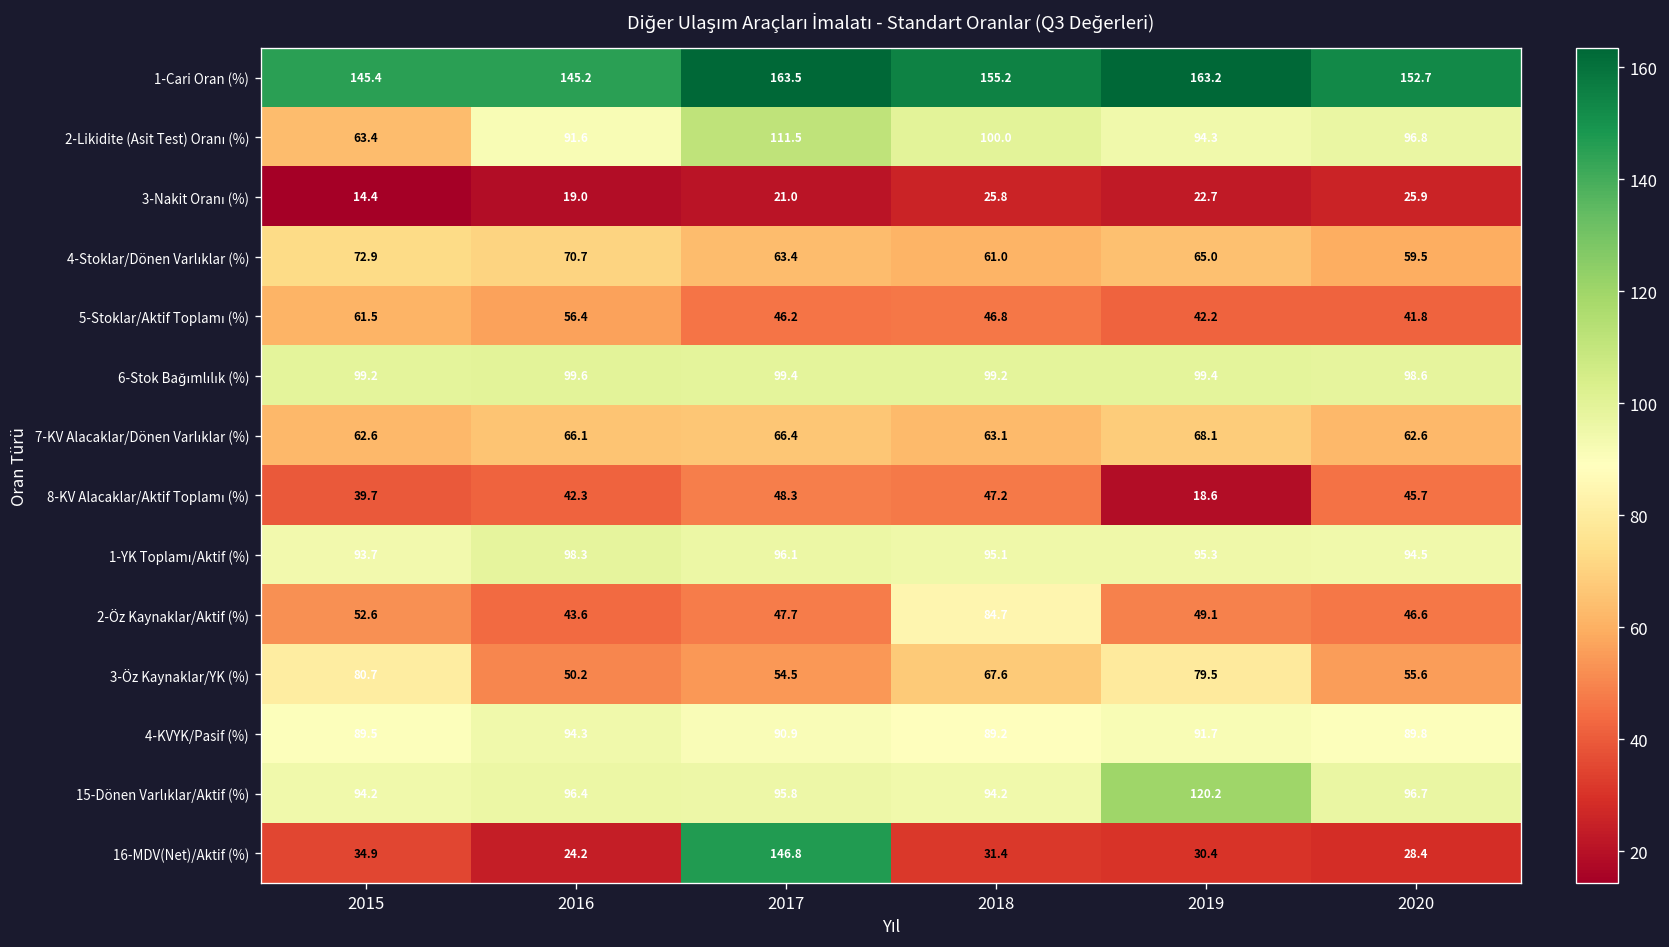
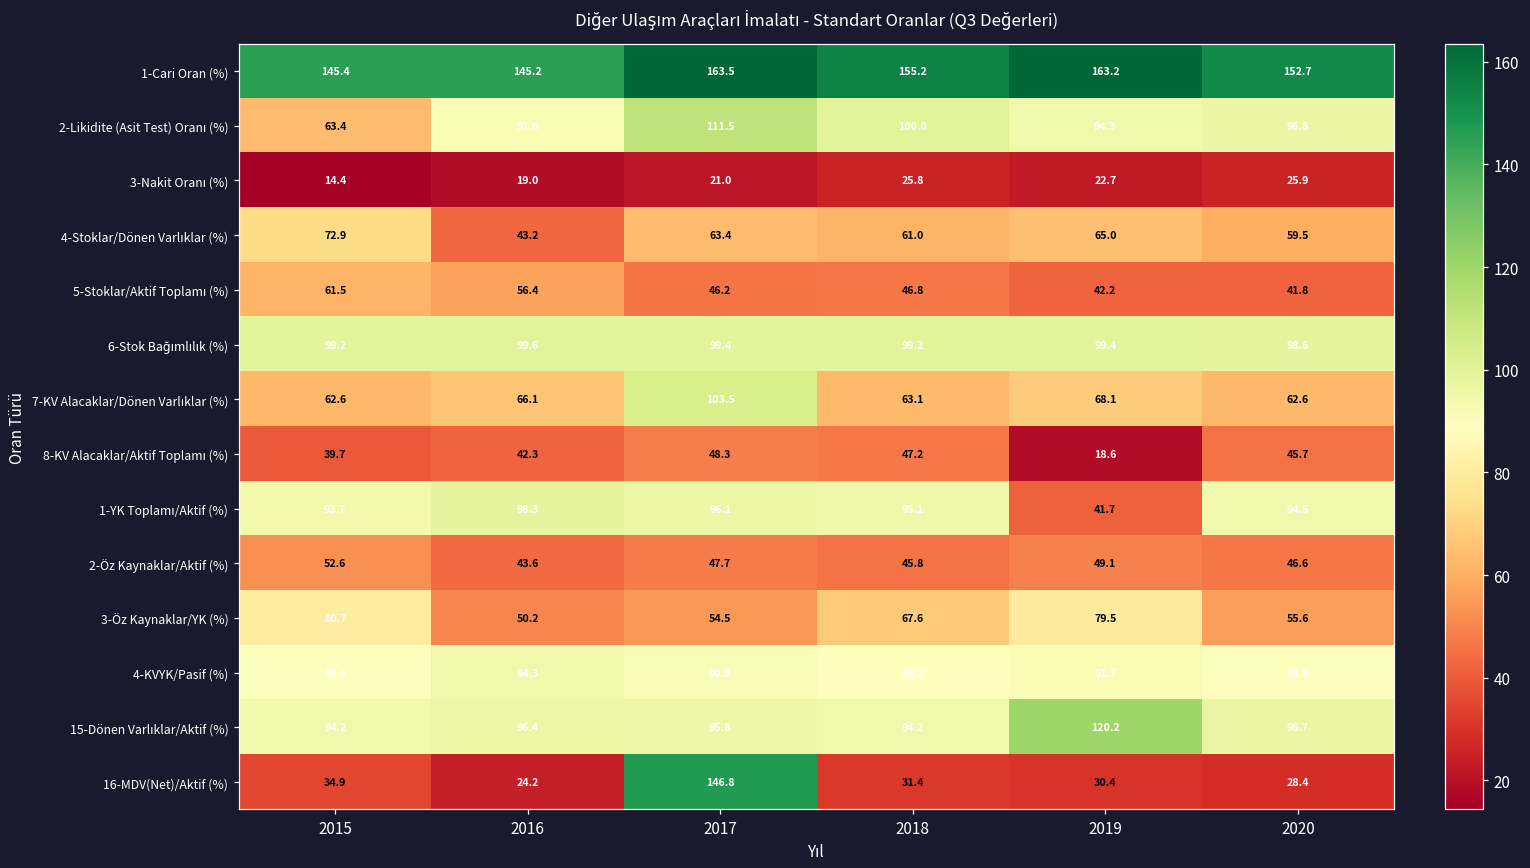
  {
    "1-Cari Oran (%)": {
      "2015": 145.4,
      "2016": 145.2,
      "2017": 163.5,
      "2018": 155.2,
      "2019": 163.2,
      "2020": 152.7
    },
    "2-Likidite (Asit Test) Oranı (%)": {
      "2015": 63.4,
      "2016": 91.6,
      "2017": 111.5,
      "2018": 100.0,
      "2019": 94.3,
      "2020": 96.8
    },
    "3-Nakit Oranı (%)": {
      "2015": 14.4,
      "2016": 19.0,
      "2017": 21.0,
      "2018": 25.8,
      "2019": 22.7,
      "2020": 25.9
    },
    "4-Stoklar/Dönen Varlıklar (%)": {
      "2015": 72.9,
-     "2016": 70.7,
+     "2016": 43.2,
      "2017": 63.4,
      "2018": 61.0,
      "2019": 65.0,
      "2020": 59.5
    },
    "5-Stoklar/Aktif Toplamı (%)": {
      "2015": 61.5,
      "2016": 56.4,
      "2017": 46.2,
      "2018": 46.8,
      "2019": 42.2,
      "2020": 41.8
    },
    "6-Stok Bağımlılık (%)": {
      "2015": 99.2,
      "2016": 99.6,
      "2017": 99.4,
      "2018": 99.2,
      "2019": 99.4,
      "2020": 98.6
    },
    "7-KV Alacaklar/Dönen Varlıklar (%)": {
      "2015": 62.6,
      "2016": 66.1,
-     "2017": 66.4,
+     "2017": 103.5,
      "2018": 63.1,
      "2019": 68.1,
      "2020": 62.6
    },
    "8-KV Alacaklar/Aktif Toplamı (%)": {
      "2015": 39.7,
      "2016": 42.3,
      "2017": 48.3,
      "2018": 47.2,
      "2019": 18.6,
      "2020": 45.7
    },
    "1-YK Toplamı/Aktif (%)": {
      "2015": 93.7,
      "2016": 98.3,
      "2017": 96.1,
      "2018": 95.1,
-     "2019": 95.3,
+     "2019": 41.7,
      "2020": 94.5
    },
    "2-Öz Kaynaklar/Aktif (%)": {
      "2015": 52.6,
      "2016": 43.6,
      "2017": 47.7,
-     "2018": 84.7,
+     "2018": 45.8,
      "2019": 49.1,
      "2020": 46.6
    },
    "3-Öz Kaynaklar/YK (%)": {
      "2015": 80.7,
      "2016": 50.2,
      "2017": 54.5,
      "2018": 67.6,
      "2019": 79.5,
      "2020": 55.6
    },
    "4-KVYK/Pasif (%)": {
      "2015": 89.5,
      "2016": 94.3,
      "2017": 90.9,
      "2018": 89.2,
      "2019": 91.7,
      "2020": 89.8
    },
    "15-Dönen Varlıklar/Aktif (%)": {
      "2015": 94.2,
      "2016": 96.4,
      "2017": 95.8,
      "2018": 94.2,
      "2019": 120.2,
      "2020": 96.7
    },
    "16-MDV(Net)/Aktif (%)": {
      "2015": 34.9,
      "2016": 24.2,
      "2017": 146.8,
      "2018": 31.4,
      "2019": 30.4,
      "2020": 28.4
    }
  }
